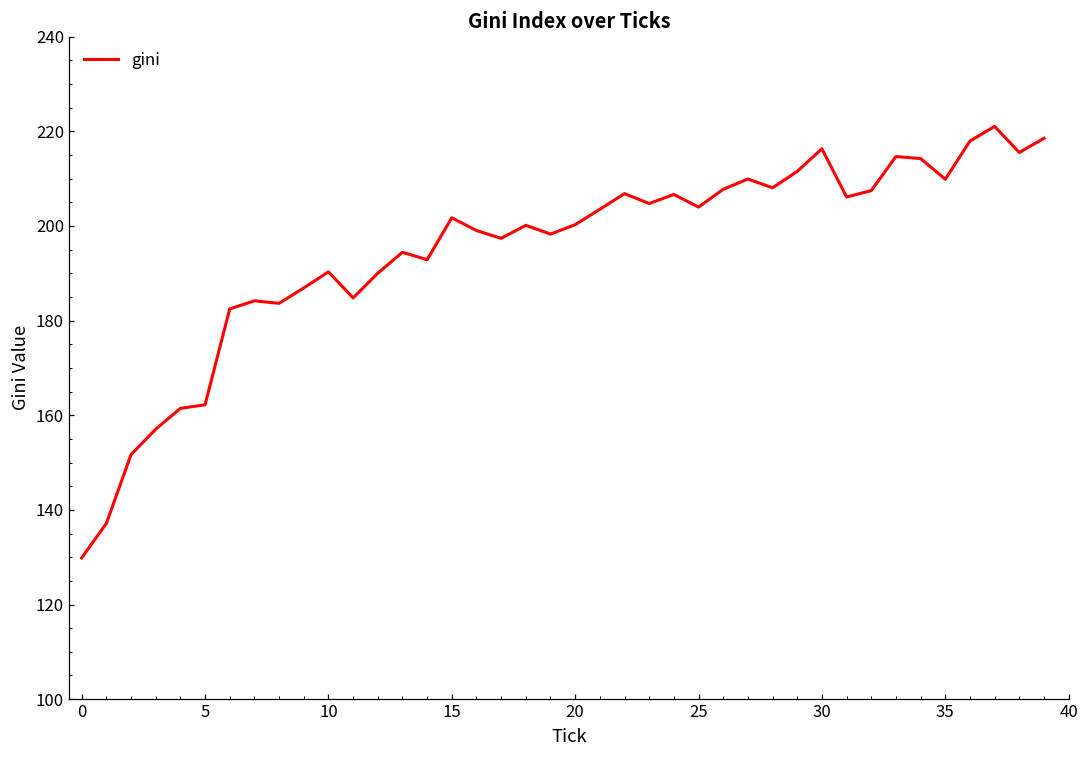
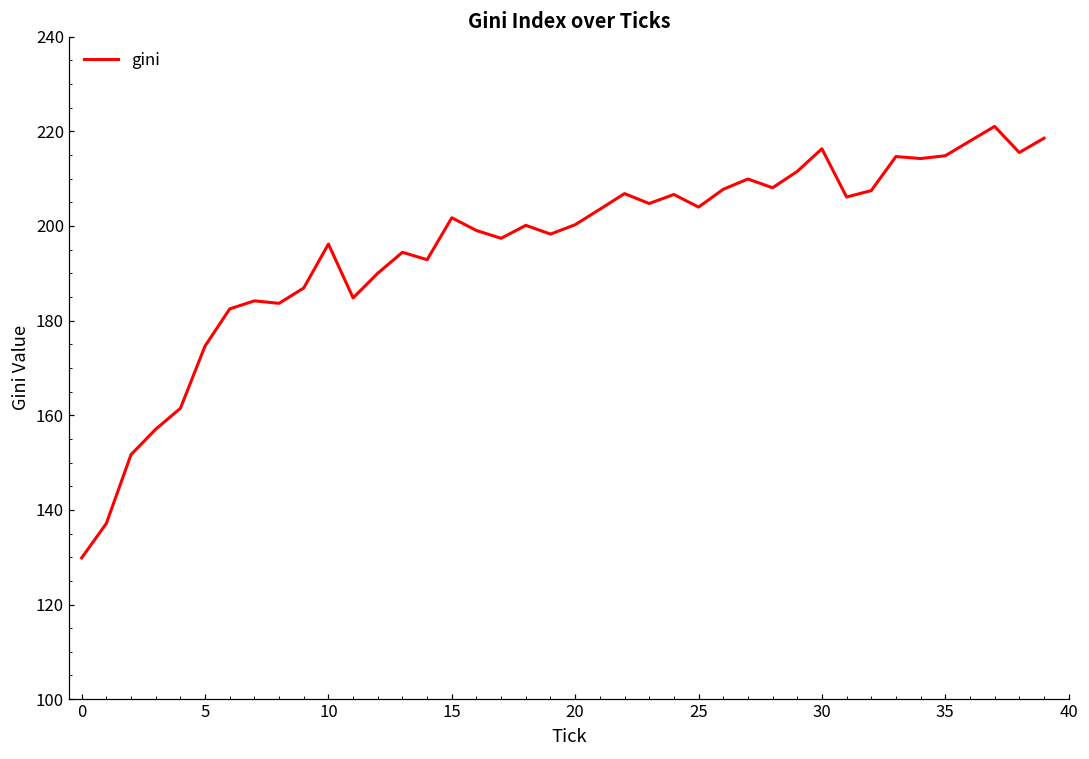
  {
    "0": 130,
-   "5": 162,
-   "10": 190,
+   "5": 175,
+   "10": 196,
    "15": 202,
    "20": 200,
    "25": 204,
    "30": 216,
-   "35": 210
+   "35": 215
  }
